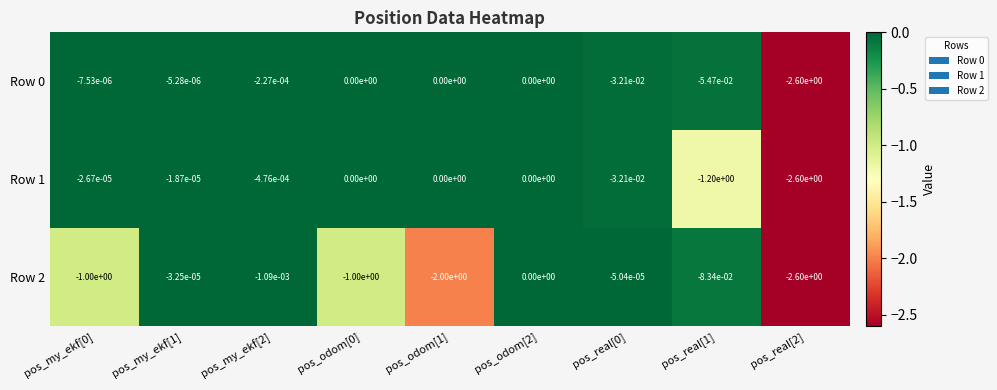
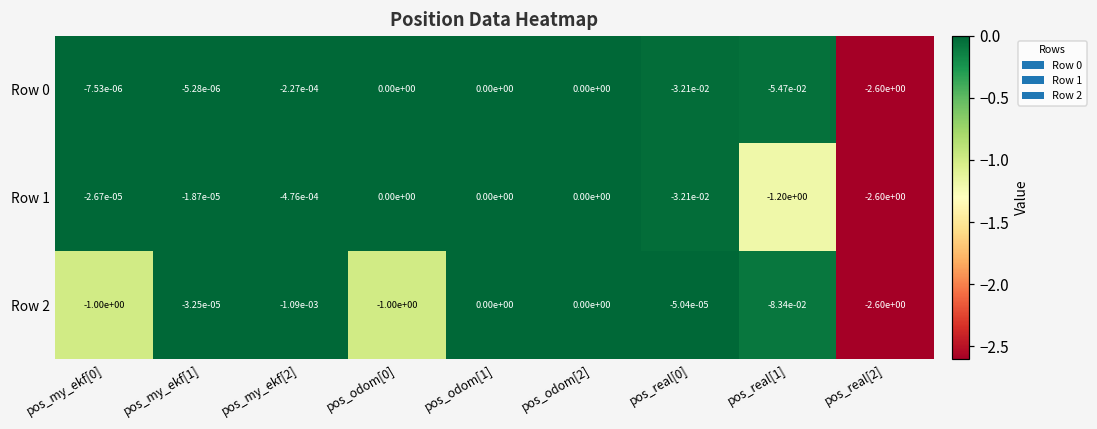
  {
    "Row 0": {
      "pos_my_ekf[0]": "-7.53e-06",
      "pos_my_ekf[1]": "-5.28e-06",
      "pos_my_ekf[2]": "-2.27e-04",
      "pos_odom[0]": "0.00e+00",
      "pos_odom[1]": "0.00e+00",
      "pos_odom[2]": "0.00e+00",
      "pos_real[0]": "-3.21e-02",
      "pos_real[1]": "-5.47e-02",
      "pos_real[2]": "-2.60e+00"
    },
    "Row 1": {
      "pos_my_ekf[0]": "-2.67e-05",
      "pos_my_ekf[1]": "-1.87e-05",
      "pos_my_ekf[2]": "-4.76e-04",
      "pos_odom[0]": "0.00e+00",
      "pos_odom[1]": "0.00e+00",
      "pos_odom[2]": "0.00e+00",
      "pos_real[0]": "-3.21e-02",
      "pos_real[1]": "-1.20e+00",
      "pos_real[2]": "-2.60e+00"
    },
    "Row 2": {
      "pos_my_ekf[0]": "-1.00e+00",
      "pos_my_ekf[1]": "-3.25e-05",
      "pos_my_ekf[2]": "-1.09e-03",
      "pos_odom[0]": "-1.00e+00",
-     "pos_odom[1]": "-2.00e+00",
+     "pos_odom[1]": "0.00e+00",
      "pos_odom[2]": "0.00e+00",
      "pos_real[0]": "-5.04e-05",
      "pos_real[1]": "-8.34e-02",
      "pos_real[2]": "-2.60e+00"
    }
  }
